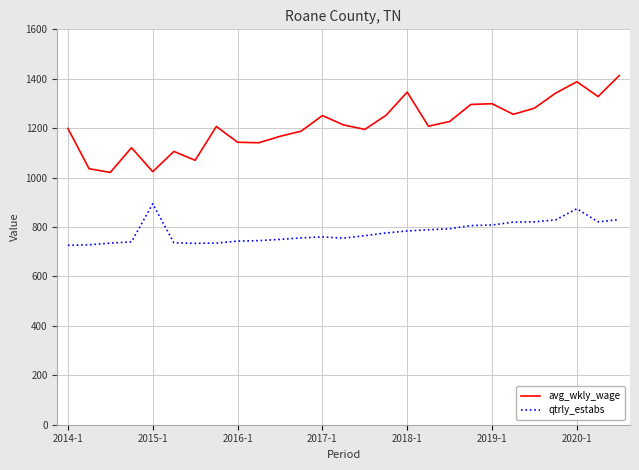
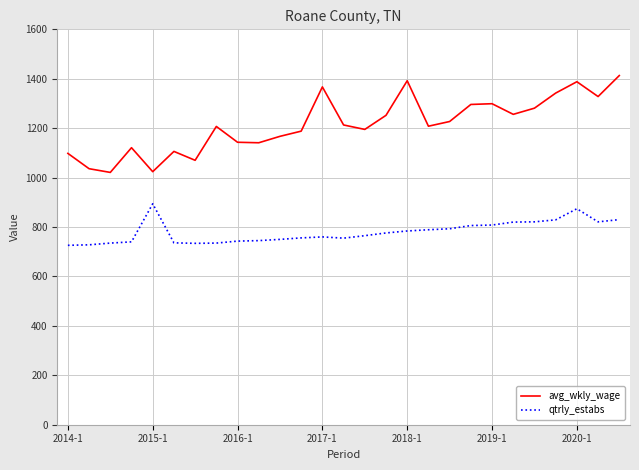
  {
    "avg_wkly_wage": {
-     "2014-1": 1200,
+     "2014-1": 1100,
      "2015-1": 1020,
      "2016-1": 1140,
-     "2017-1": 1250,
-     "2018-1": 1350,
+     "2017-1": 1370,
+     "2018-1": 1390,
      "2019-1": 1300,
      "2020-1": 1390
    },
    "qtrly_estabs": {
      "2014-1": 730,
      "2015-1": 890,
      "2016-1": 740,
      "2017-1": 760,
      "2018-1": 780,
      "2019-1": 810,
      "2020-1": 870
    }
  }
